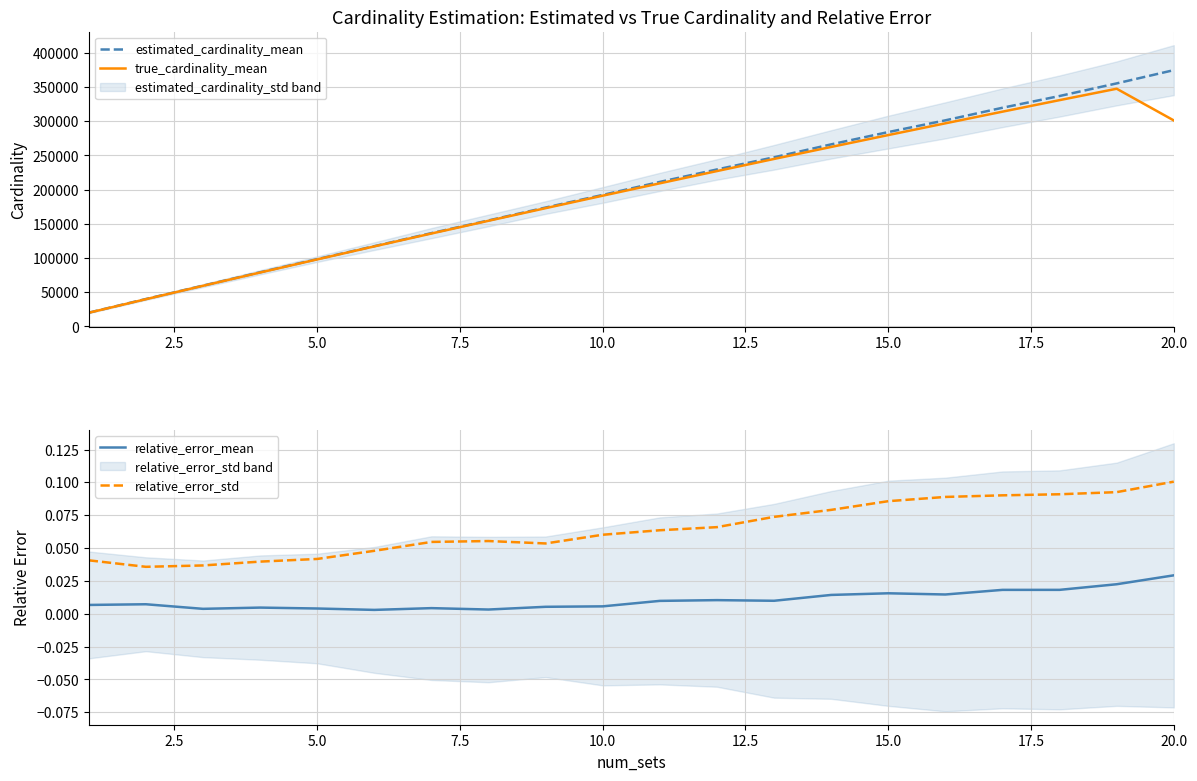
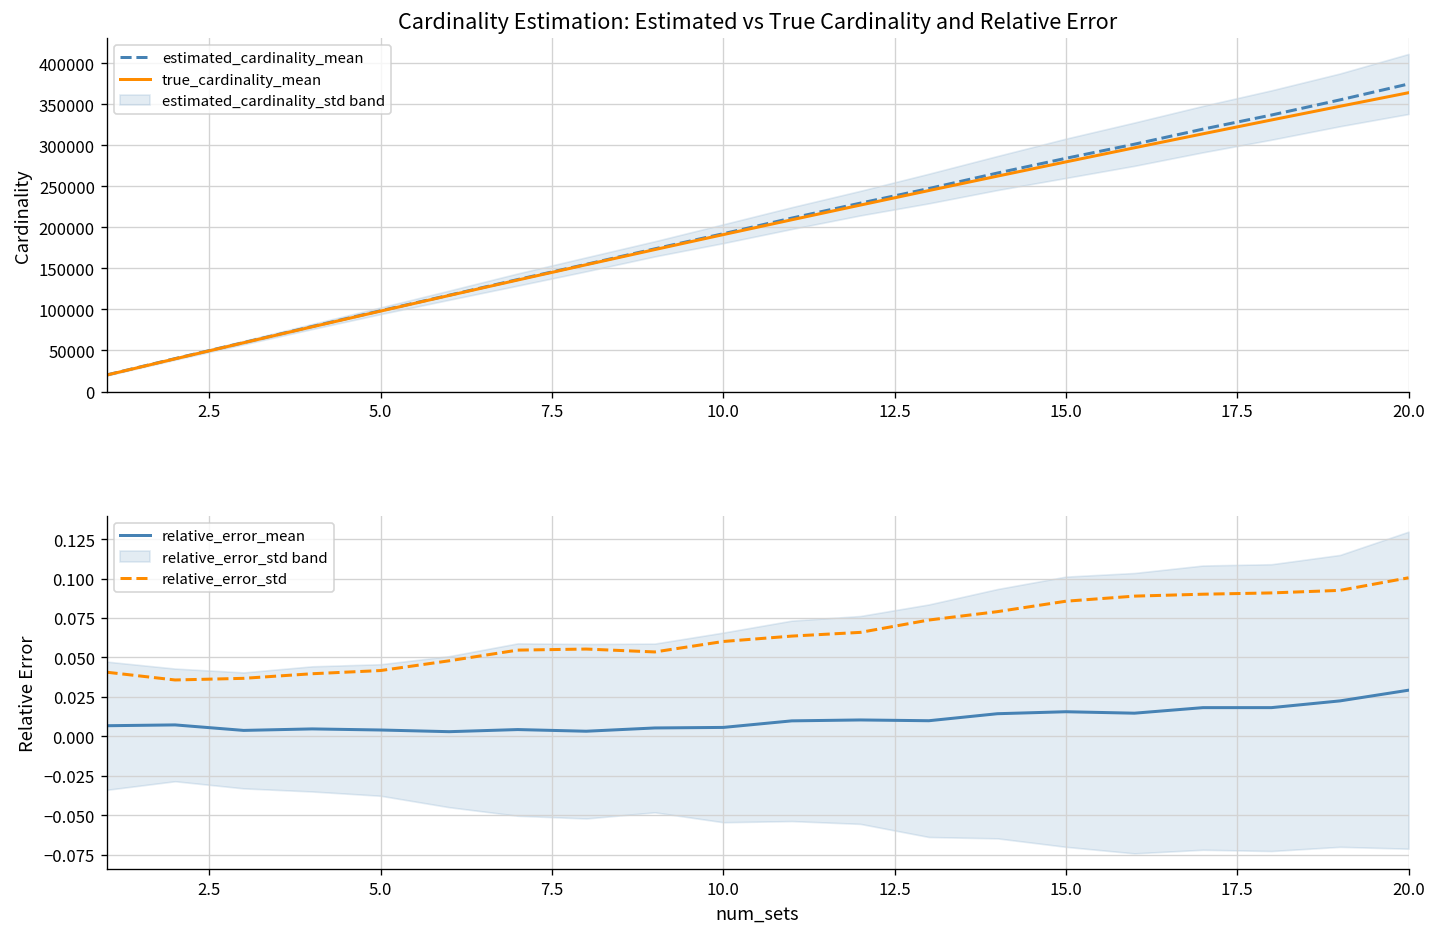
  {
    "Cardinality Estimation: Estimated vs True Cardinality and Relative Error": {
      "true_cardinality_mean": {
        "15.0": 280000,
-       "20.0": 300000
+       "20.0": 360000
      }
    }
  }
